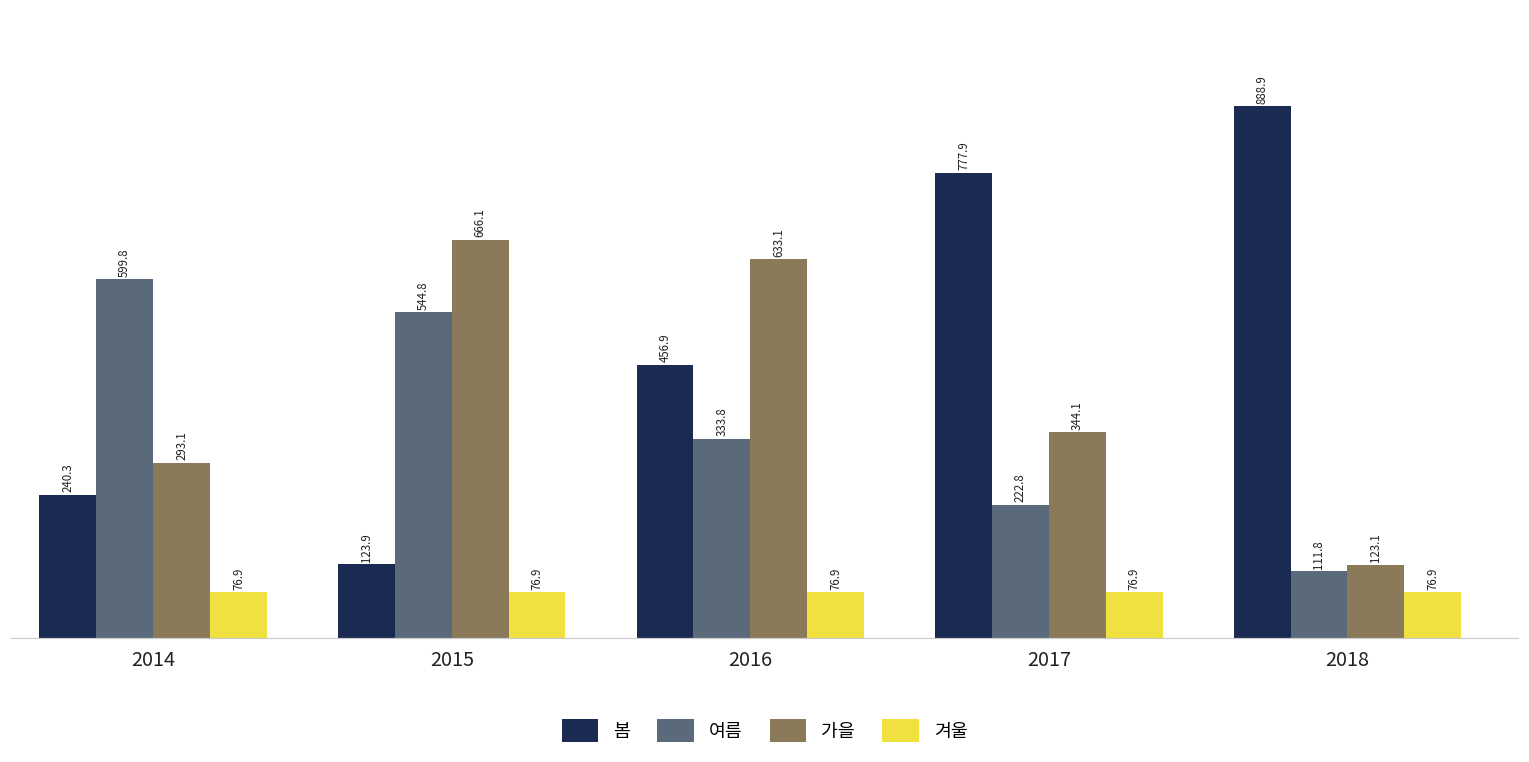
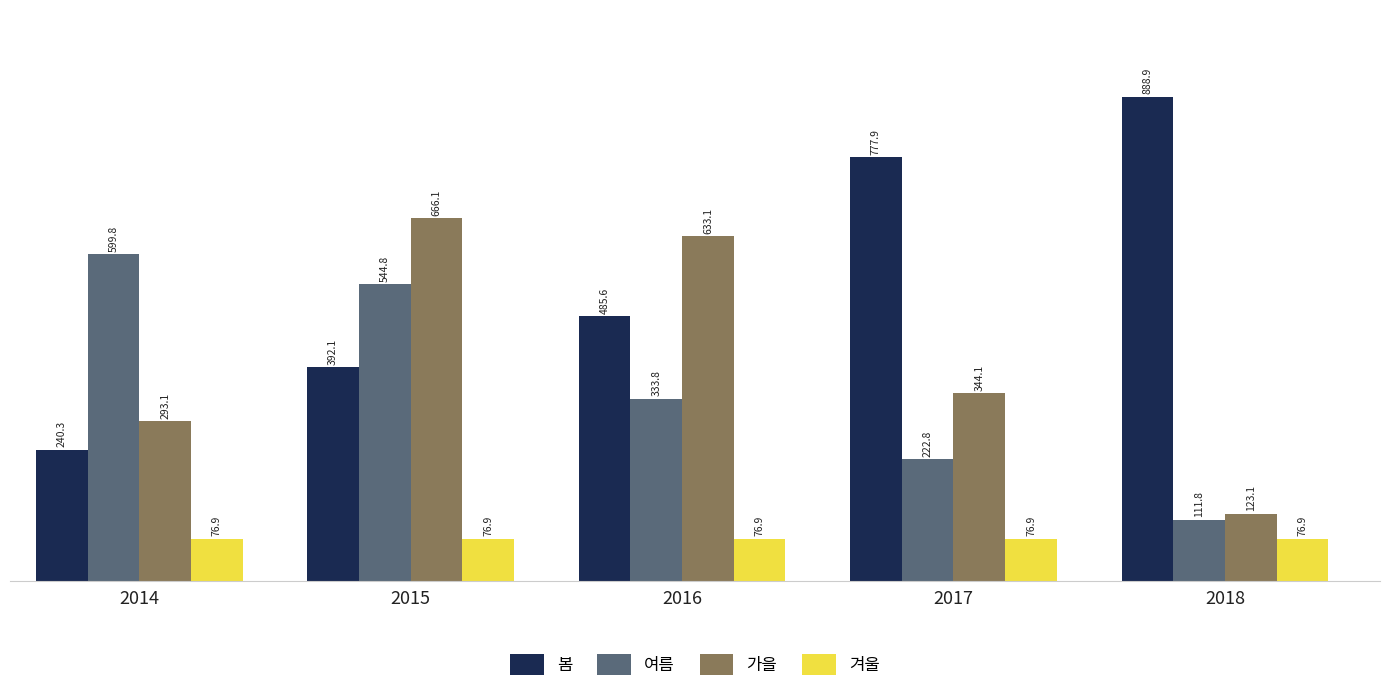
  {
    "봄": {
      "2014": 240.3,
-     "2015": 123.9,
-     "2016": 456.9,
+     "2015": 392.1,
+     "2016": 485.6,
      "2017": 777.9,
      "2018": 888.9
    },
    "겨울": {
      "2014": 76.9,
      "2015": 76.9,
      "2016": 76.9,
      "2017": 76.9,
      "2018": 76.9
    }
  }
